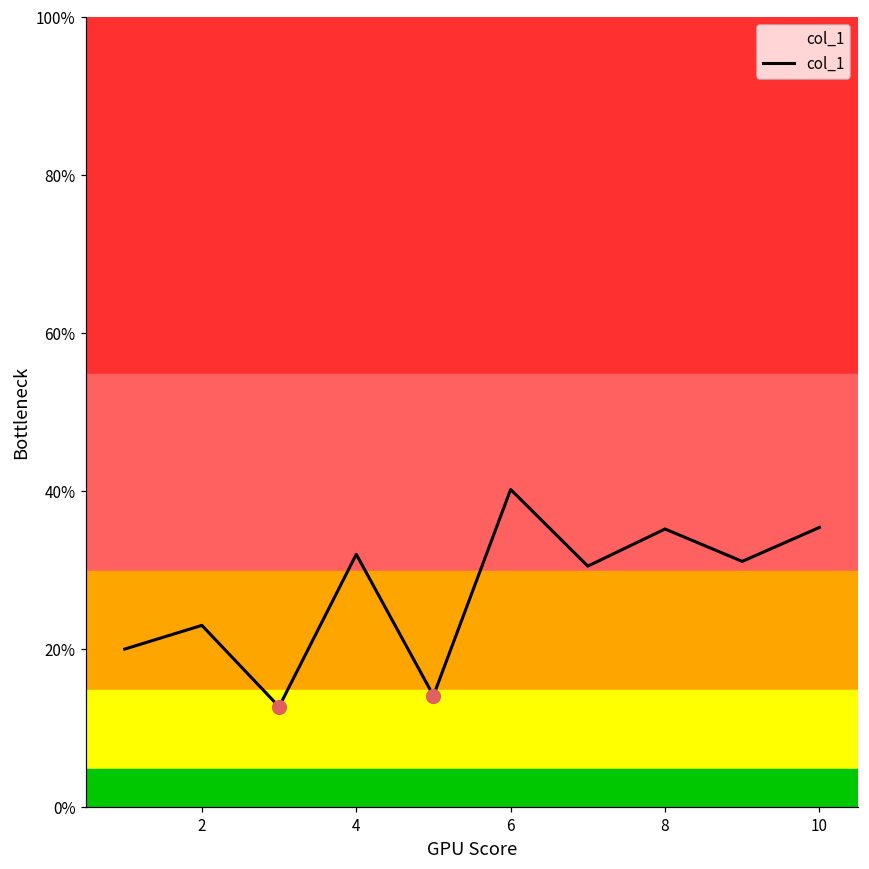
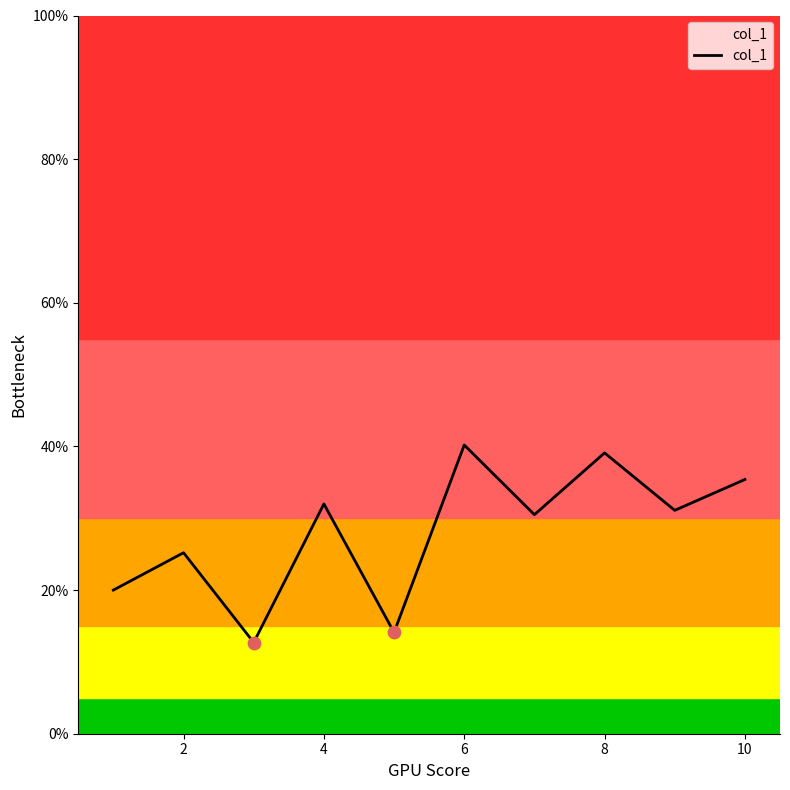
  {
    "col_1": {
-     "2": "23%",
+     "2": "25%",
      "4": "32%",
      "6": "40%",
-     "8": "35%",
+     "8": "39%",
      "10": "35%"
    }
  }
